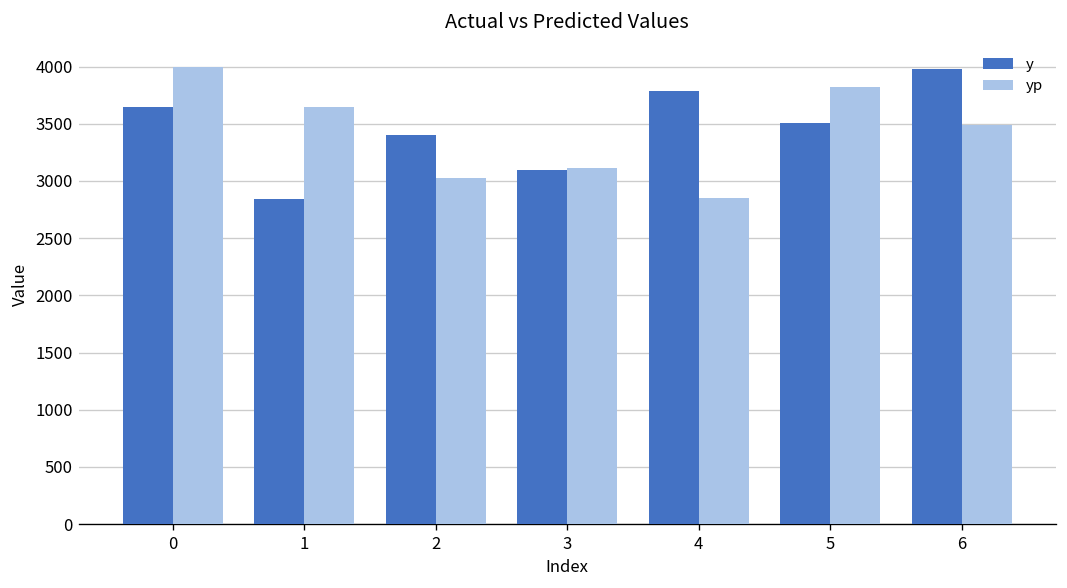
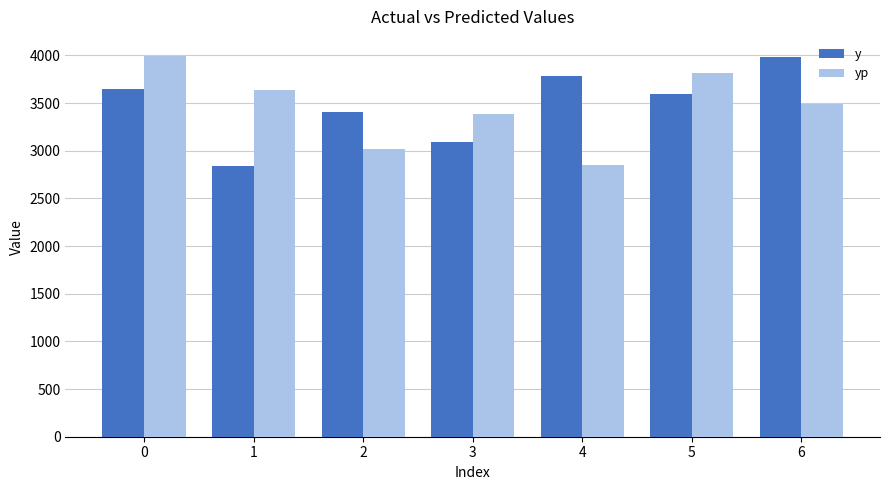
  {
    "y": {
      "0": 3700,
      "1": 2800,
      "2": 3400,
      "3": 3100,
      "4": 3800,
-     "5": 3500,
+     "5": 3600,
      "6": 4000
    },
    "yp": {
      "0": 4000,
      "1": 3600,
      "2": 3000,
-     "3": 3100,
+     "3": 3400,
      "4": 2900,
      "5": 3800,
      "6": 3500
    }
  }
